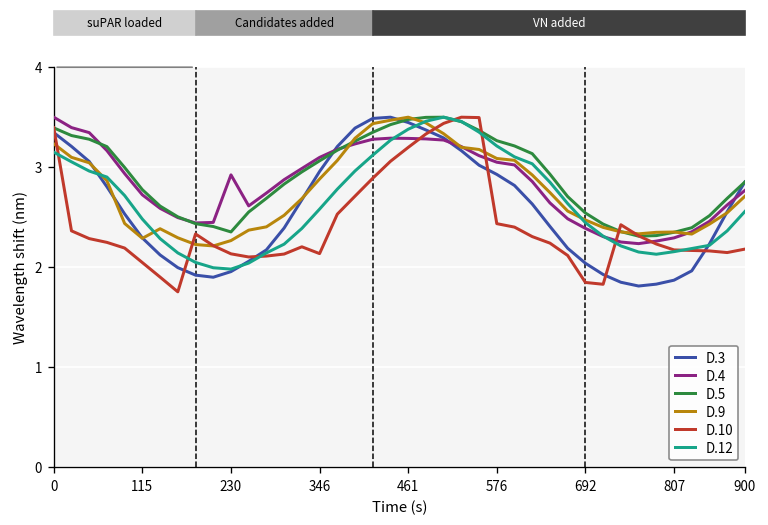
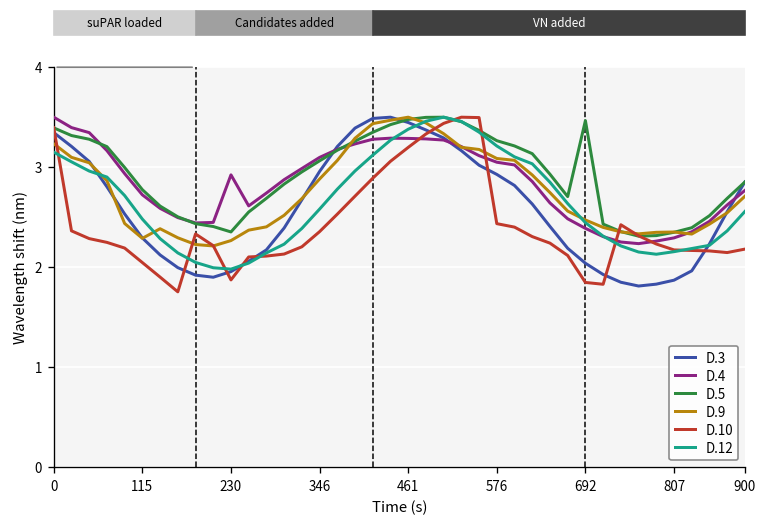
  {
    "D.3": {
      "0": 3.3,
      "346": 3.0,
      "576": 2.9,
      "692": 2.0,
      "807": 1.9
    },
    "D.4": {
      "0": 3.5,
      "115": 2.7,
      "230": 2.9,
      "346": 3.1,
      "461": 3.3,
      "576": 3.0,
      "692": 2.4,
      "807": 2.3,
      "900": 2.8
    },
    "D.5": {
      "115": 2.8,
      "230": 2.4,
      "346": 3.1,
      "576": 3.3,
-     "692": 2.5
+     "692": 3.5
    },
    "D.9": {
      "0": 3.2,
      "230": 2.3,
      "346": 2.9,
      "576": 3.1,
      "900": 2.7
    },
    "D.10": {
      "115": 2.0,
-     "230": 2.1,
-     "346": 2.1,
+     "230": 1.9,
+     "346": 2.4,
      "461": 3.2,
      "576": 2.4,
      "692": 1.8,
      "900": 2.2
    },
    "D.12": {
      "0": 3.2,
      "115": 2.5,
      "346": 2.6,
      "461": 3.4,
      "576": 3.2,
      "900": 2.6
    }
  }
